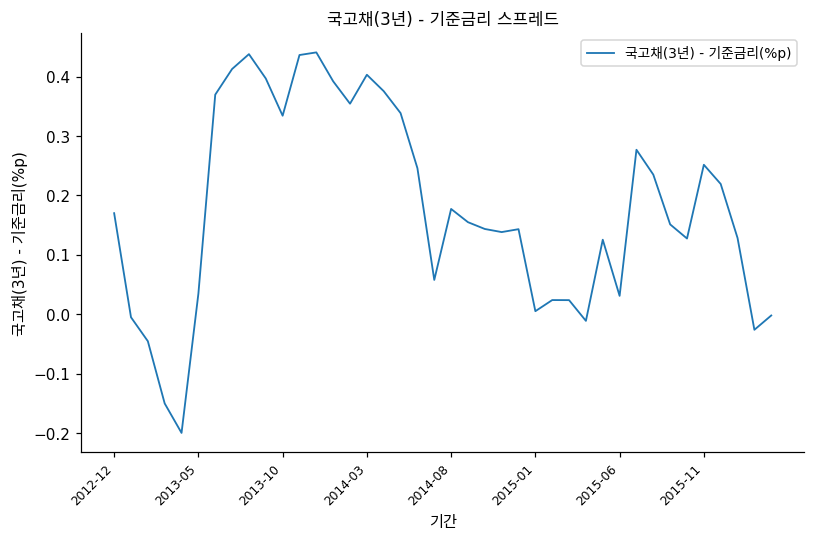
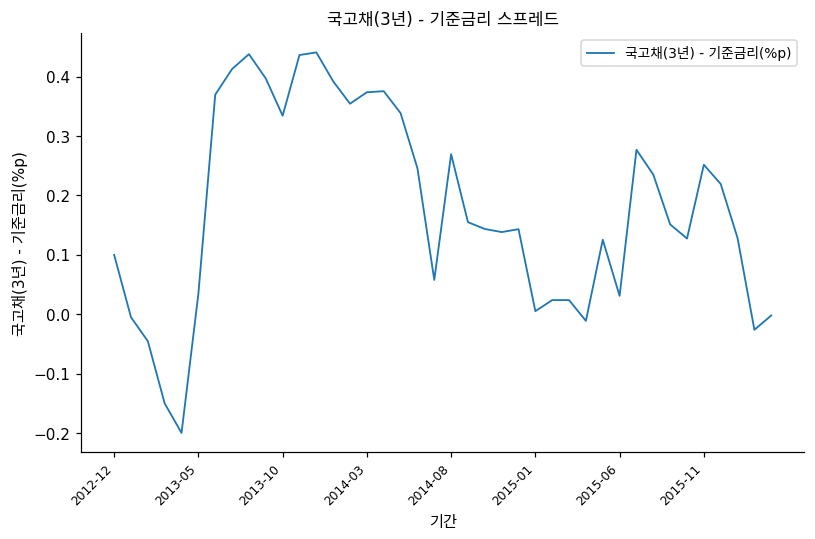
  {
-   "2012-12": 0.17,
+   "2012-12": 0.10,
    "2013-05": 0.03,
    "2013-10": 0.33,
-   "2014-03": 0.40,
-   "2014-08": 0.18,
+   "2014-03": 0.37,
+   "2014-08": 0.27,
    "2015-01": 0.01,
    "2015-06": 0.03,
    "2015-11": 0.25
  }
